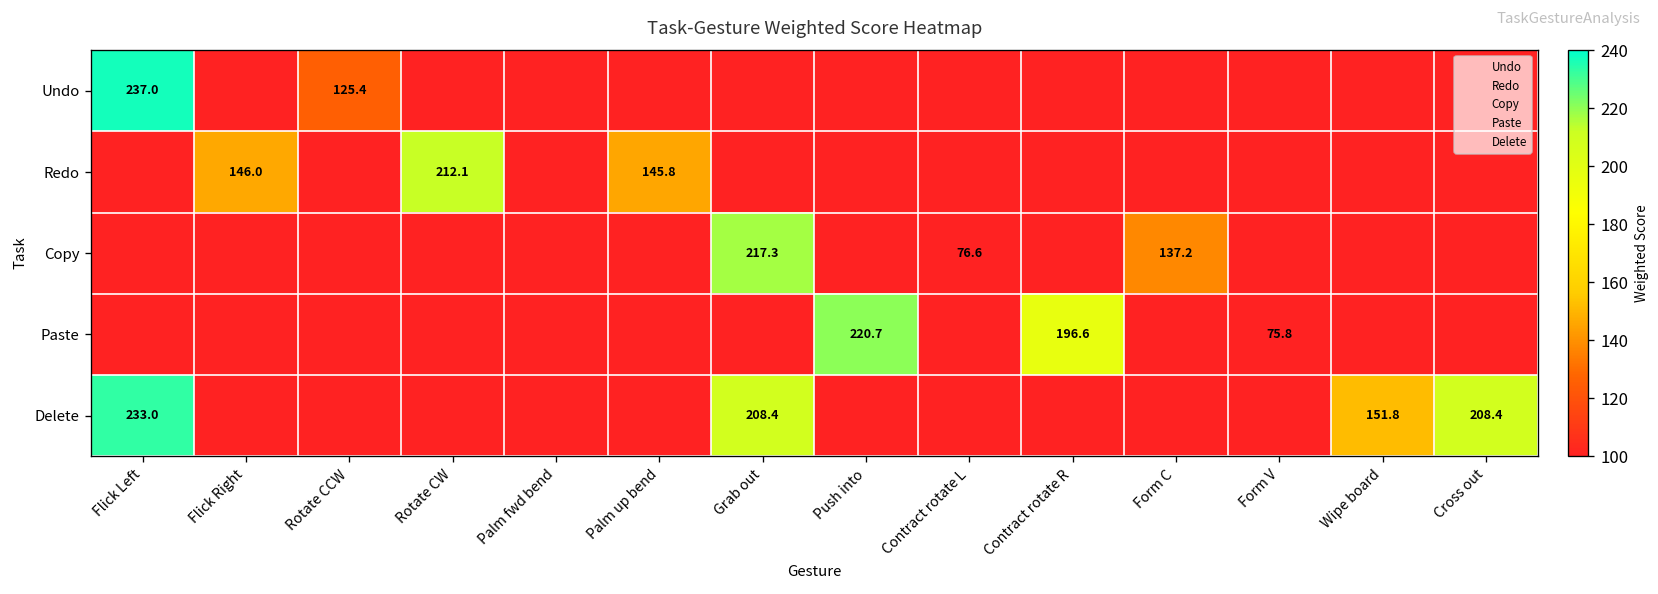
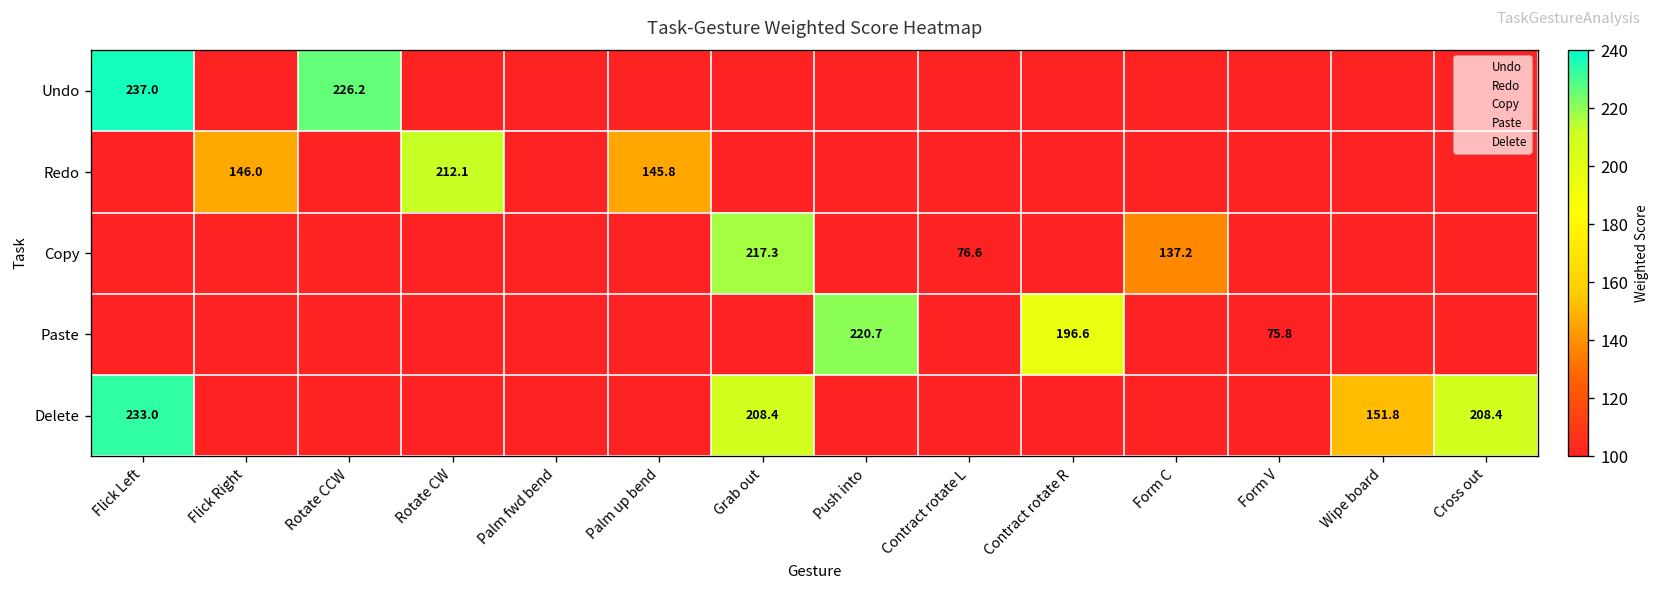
  {
    "Undo": {
-     "Rotate CCW": 125.4
+     "Rotate CCW": 226.2
    }
  }
